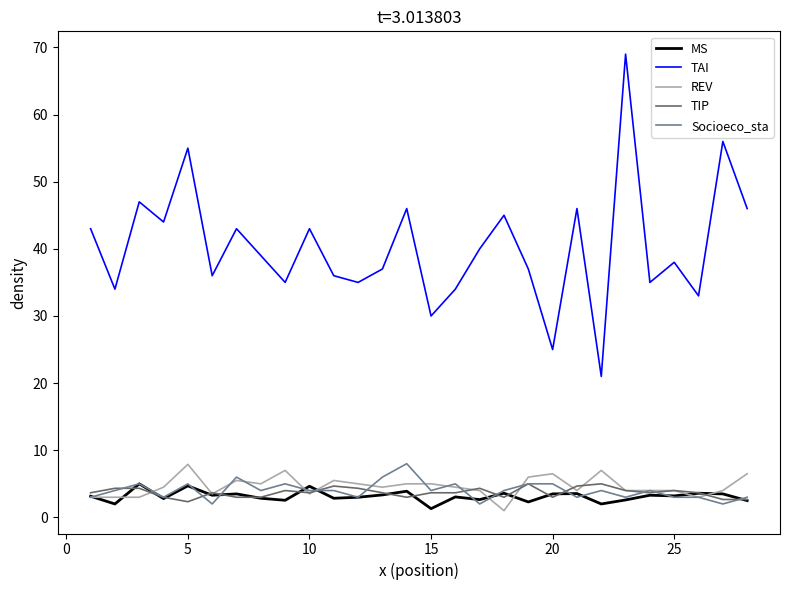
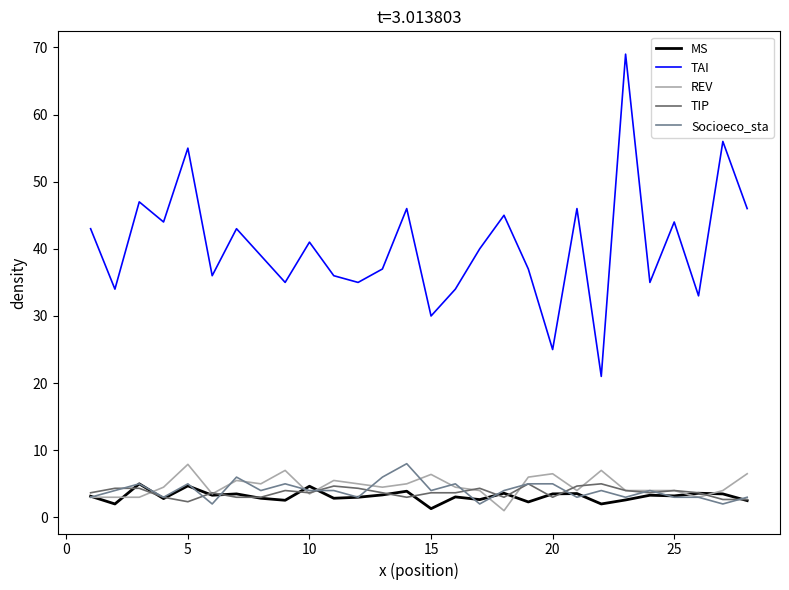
  {
    "MS": {
      "10": 5,
      "15": 1,
      "20": 4
    },
    "TAI": {
      "5": 55,
-     "10": 43,
+     "10": 41,
      "15": 30,
      "20": 25,
-     "25": 38
+     "25": 44
    },
    "REV": {
      "5": 8,
-     "15": 5,
+     "15": 6,
      "20": 7
    }
  }
